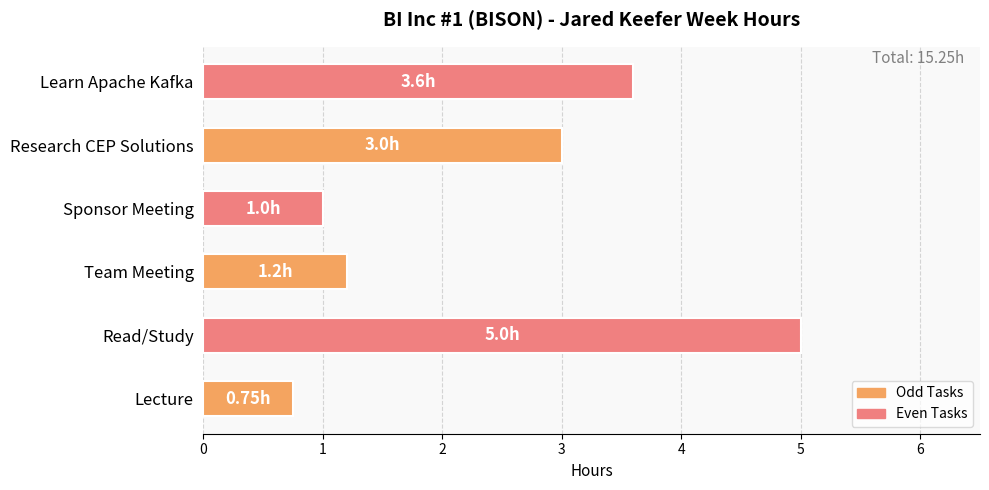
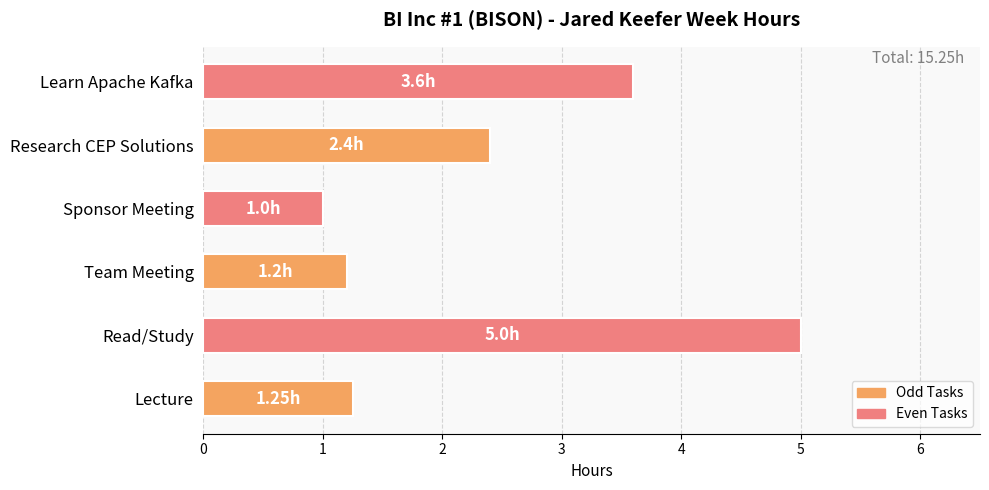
  {
    "Learn Apache Kafka": "3.6h",
-   "Research CEP Solutions": "3.0h",
+   "Research CEP Solutions": "2.4h",
    "Sponsor Meeting": "1.0h",
    "Team Meeting": "1.2h",
    "Read/Study": "5.0h",
-   "Lecture": "0.75h"
+   "Lecture": "1.25h"
  }
